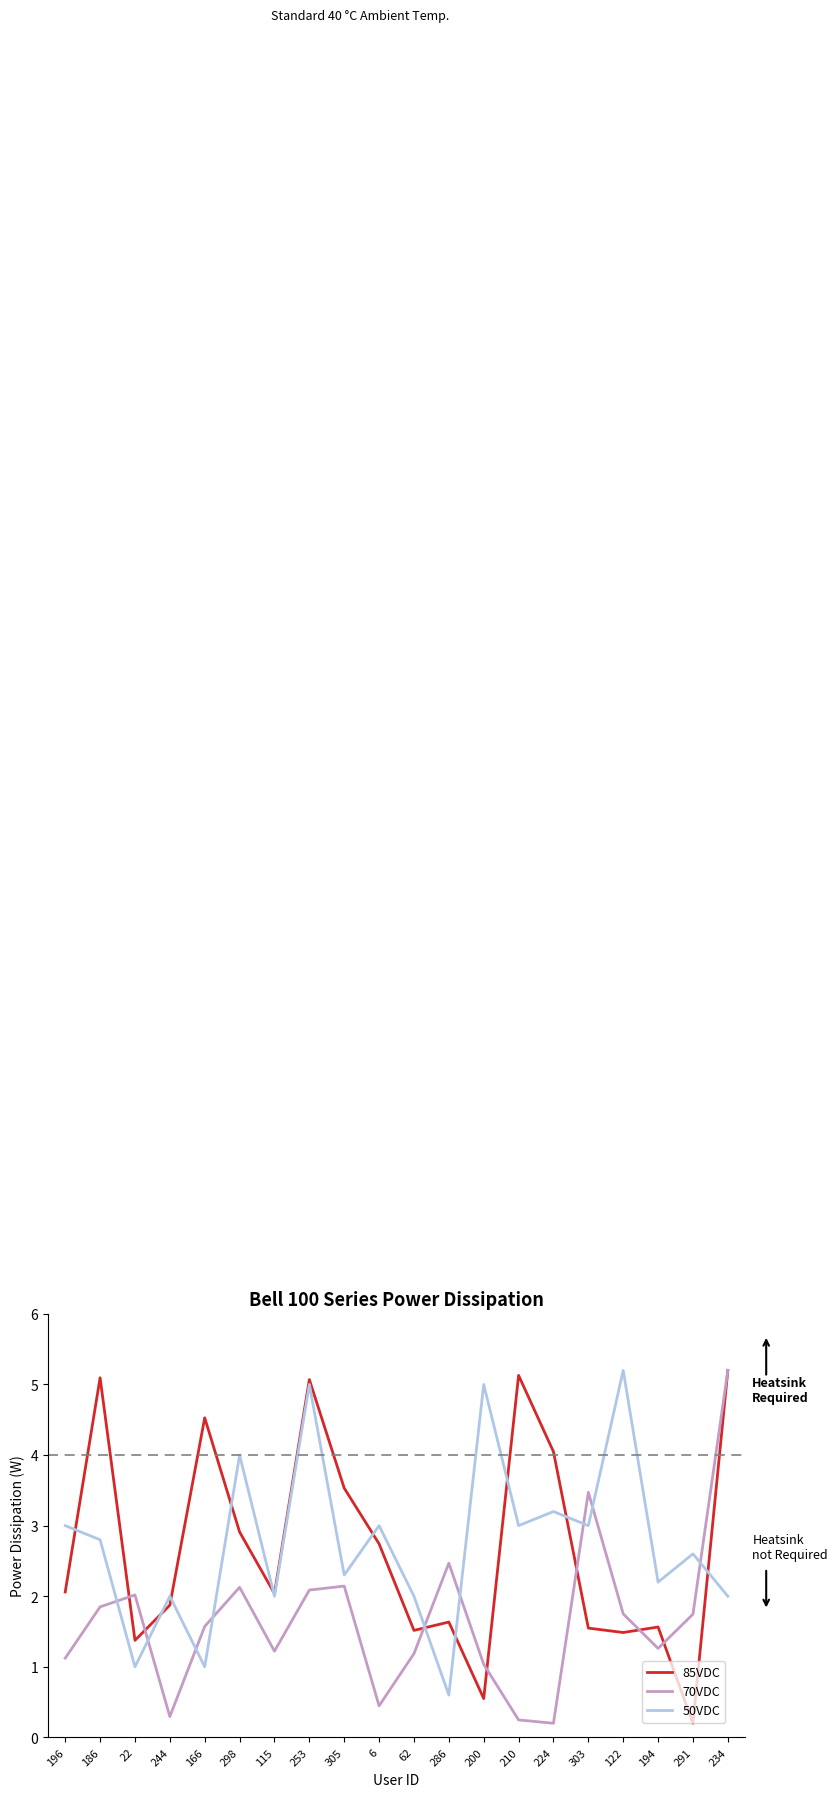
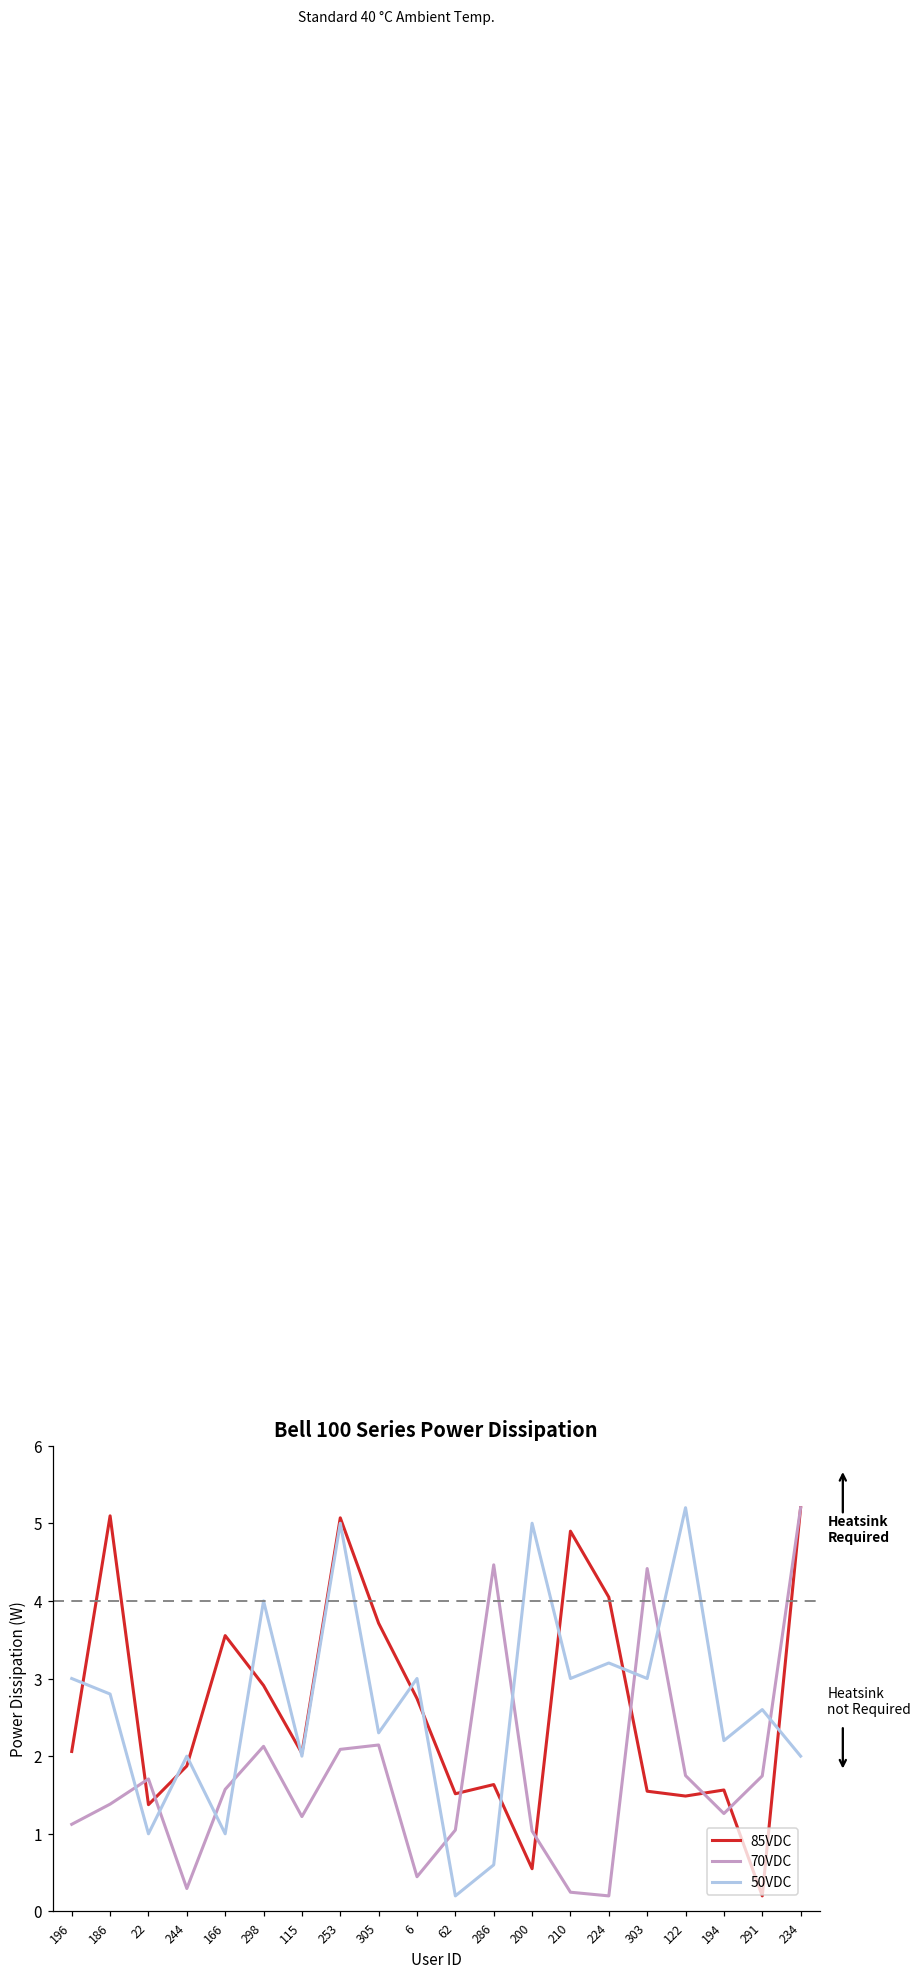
  {
    "85VDC": {
      "196": 2.1,
      "186": 5.1,
      "22": 1.4,
      "244": 1.9,
-     "166": 4.5,
+     "166": 3.6,
      "298": 2.9,
      "115": 2.0,
      "253": 5.1,
-     "305": 3.5,
+     "305": 3.7,
      "6": 2.7,
      "62": 1.5,
      "286": 1.6,
      "200": 0.6,
-     "210": 5.1,
+     "210": 4.9,
      "224": 4.0,
      "303": 1.5,
      "122": 1.5,
      "194": 1.6,
      "291": 0.2
    },
    "70VDC": {
      "196": 1.1,
-     "186": 1.8,
-     "22": 2.0,
+     "186": 1.4,
+     "22": 1.7,
      "244": 0.3,
      "166": 1.6,
      "298": 2.1,
      "115": 1.2,
      "253": 2.1,
      "305": 2.1,
      "6": 0.4,
-     "62": 1.2,
-     "286": 2.5,
+     "62": 1.0,
+     "286": 4.5,
      "200": 1.0,
      "210": 0.2,
      "224": 0.2,
-     "303": 3.5,
+     "303": 4.4,
      "122": 1.7,
      "194": 1.3,
      "291": 1.7
    },
    "50VDC": {
      "196": 3.0,
      "186": 2.8,
      "22": 1.0,
      "244": 2.0,
      "166": 1.0,
      "298": 4.0,
      "115": 2.0,
      "253": 5.0,
      "305": 2.3,
      "6": 3.0,
-     "62": 2.0,
+     "62": 0.2,
      "286": 0.6,
      "200": 5.0,
      "210": 3.0,
      "224": 3.2,
      "303": 3.0,
      "122": 5.2,
      "194": 2.2,
      "291": 2.6,
      "234": 2.0
    }
  }
